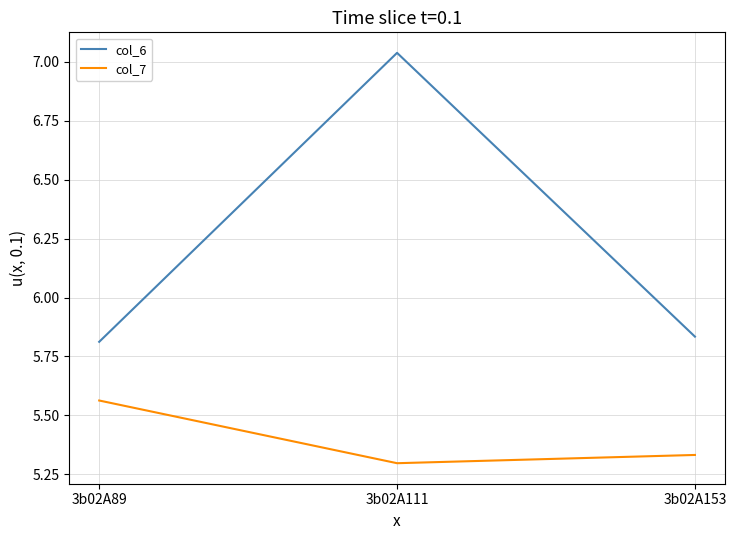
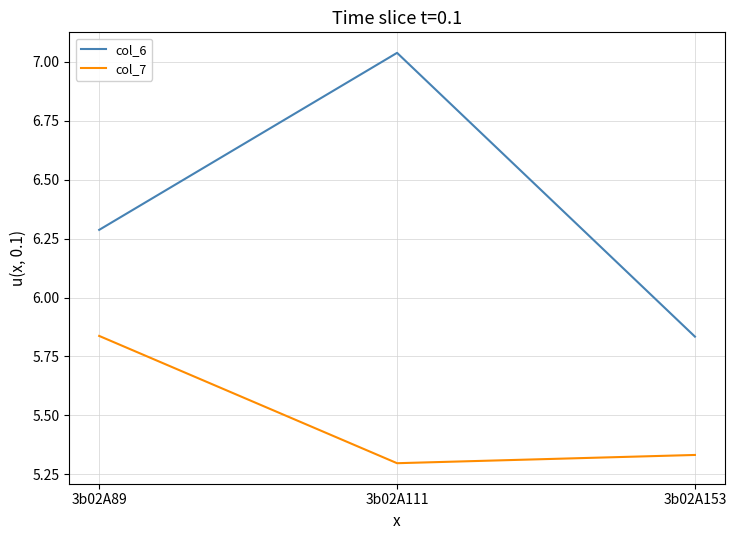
  {
    "col_6": {
-     "3b02A89": 5.81,
+     "3b02A89": 6.29,
      "3b02A111": 7.04,
      "3b02A153": 5.83
    },
    "col_7": {
-     "3b02A89": 5.56,
+     "3b02A89": 5.84,
      "3b02A111": 5.30,
      "3b02A153": 5.33
    }
  }
